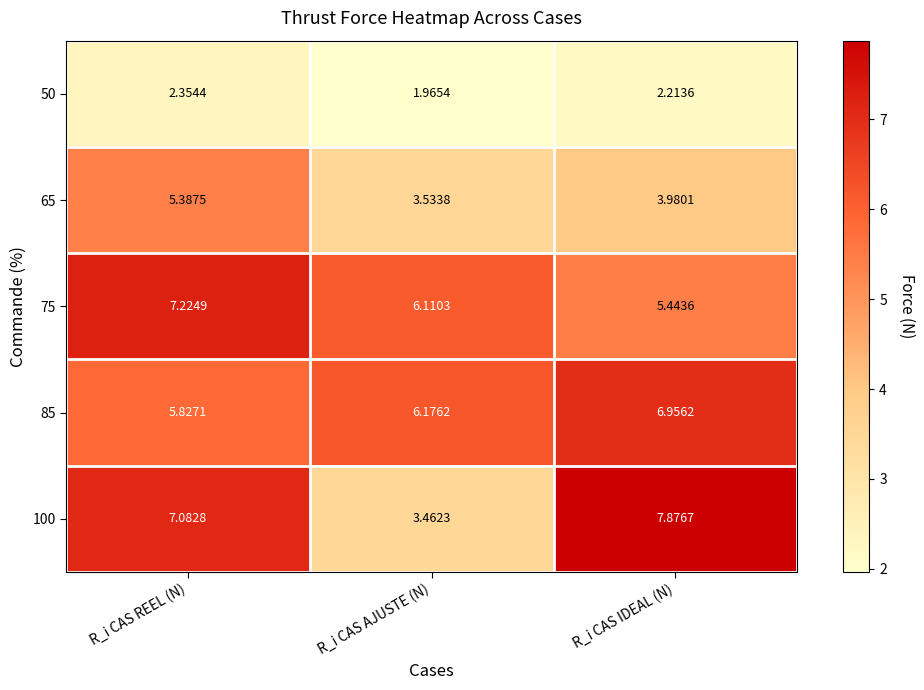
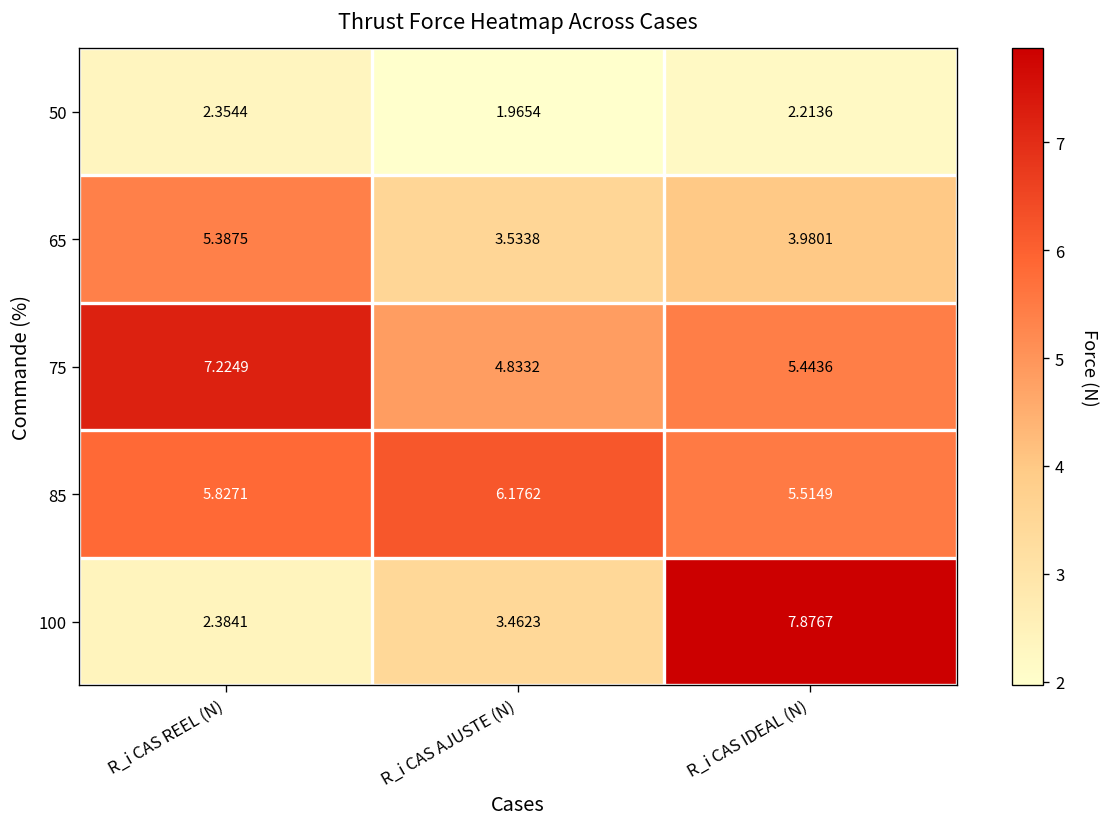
  {
    "50": {
      "R_i CAS REEL (N)": 2.3544,
      "R_i CAS AJUSTE (N)": 1.9654,
      "R_i CAS IDEAL (N)": 2.2136
    },
    "65": {
      "R_i CAS REEL (N)": 5.3875,
      "R_i CAS AJUSTE (N)": 3.5338,
      "R_i CAS IDEAL (N)": 3.9801
    },
    "75": {
      "R_i CAS REEL (N)": 7.2249,
-     "R_i CAS AJUSTE (N)": 6.1103,
+     "R_i CAS AJUSTE (N)": 4.8332,
      "R_i CAS IDEAL (N)": 5.4436
    },
    "85": {
      "R_i CAS REEL (N)": 5.8271,
      "R_i CAS AJUSTE (N)": 6.1762,
-     "R_i CAS IDEAL (N)": 6.9562
+     "R_i CAS IDEAL (N)": 5.5149
    },
    "100": {
-     "R_i CAS REEL (N)": 7.0828,
+     "R_i CAS REEL (N)": 2.3841,
      "R_i CAS AJUSTE (N)": 3.4623,
      "R_i CAS IDEAL (N)": 7.8767
    }
  }
